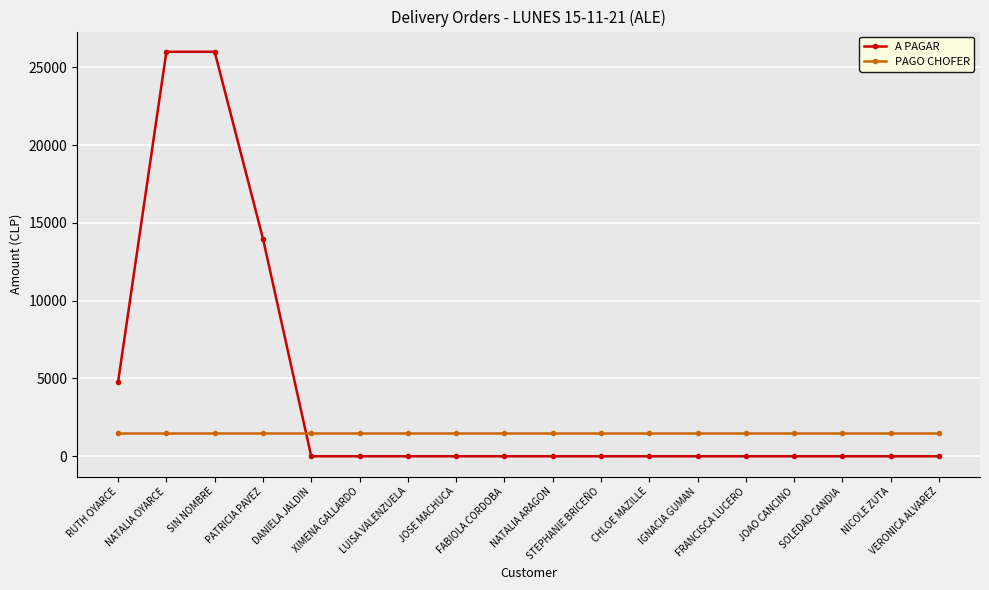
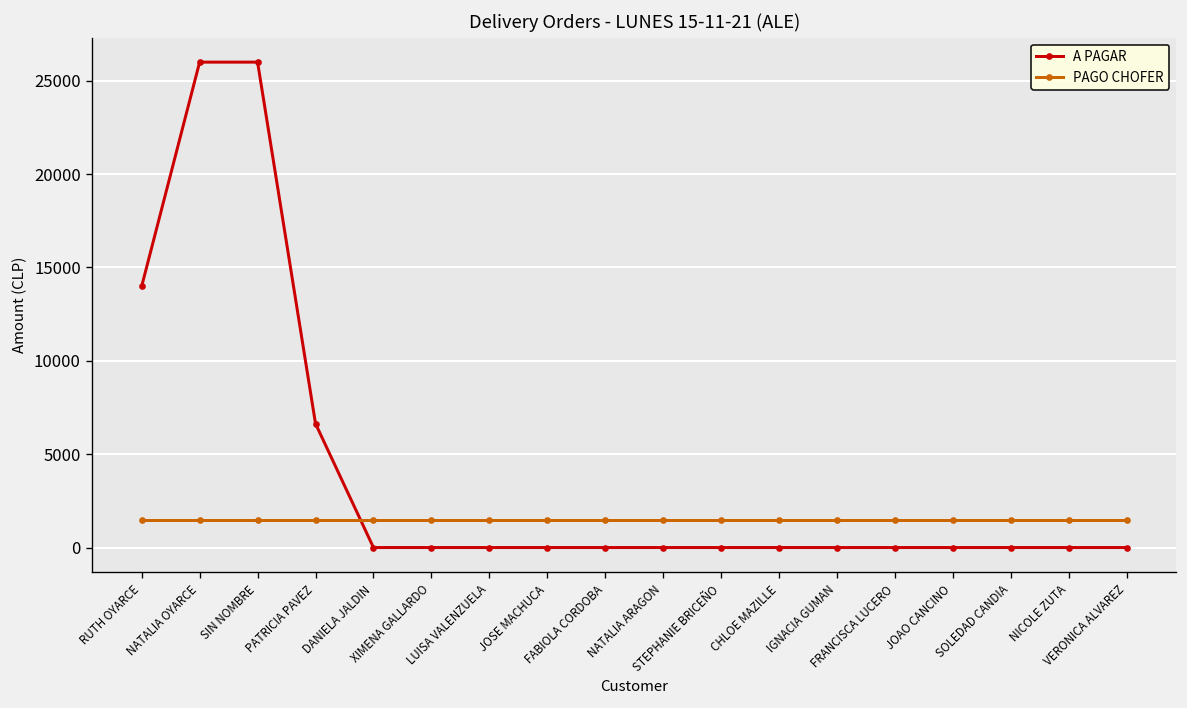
  {
    "A PAGAR": {
-     "RUTH OYARCE": 4800,
+     "RUTH OYARCE": 14000,
      "NATALIA OYARCE": 26000,
      "SIN NOMBRE": 26000,
-     "PATRICIA PAVEZ": 14000,
+     "PATRICIA PAVEZ": 6600,
      "DANIELA JALDIN": 0,
      "XIMENA GALLARDO": 0,
      "LUISA VALENZUELA": 0,
      "JOSE MACHUCA": 0,
      "FABIOLA CORDOBA": 0,
      "NATALIA ARAGON": 0,
      "STEPHANIE BRICEÑO": 0,
      "CHLOE MAZILLE": 0,
      "IGNACIA GUMAN": 0,
      "FRANCISCA LUCERO": 0,
      "JOAO CANCINO": 0,
      "SOLEDAD CANDIA": 0,
      "NICOLE ZUTA": 0,
      "VERONICA ALVAREZ": 0
    },
    "PAGO CHOFER": {
      "RUTH OYARCE": 1500,
      "NATALIA OYARCE": 1500,
      "SIN NOMBRE": 1500,
      "PATRICIA PAVEZ": 1500,
      "DANIELA JALDIN": 1500,
      "XIMENA GALLARDO": 1500,
      "LUISA VALENZUELA": 1500,
      "JOSE MACHUCA": 1500,
      "FABIOLA CORDOBA": 1500,
      "NATALIA ARAGON": 1500,
      "STEPHANIE BRICEÑO": 1500,
      "CHLOE MAZILLE": 1500,
      "IGNACIA GUMAN": 1500,
      "FRANCISCA LUCERO": 1500,
      "JOAO CANCINO": 1500,
      "SOLEDAD CANDIA": 1500,
      "NICOLE ZUTA": 1500,
      "VERONICA ALVAREZ": 1500
    }
  }
